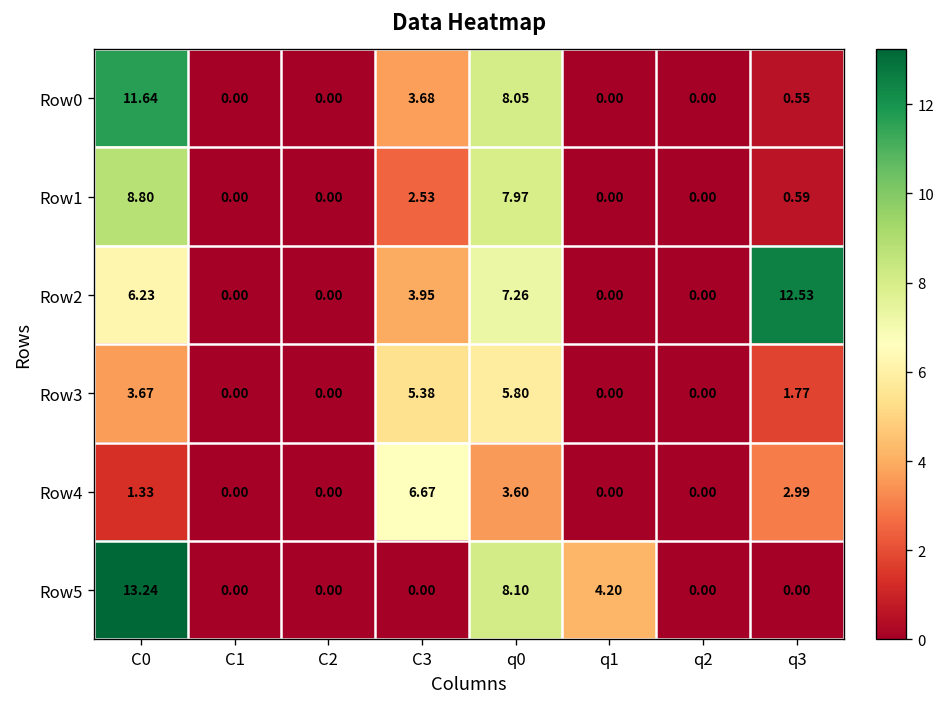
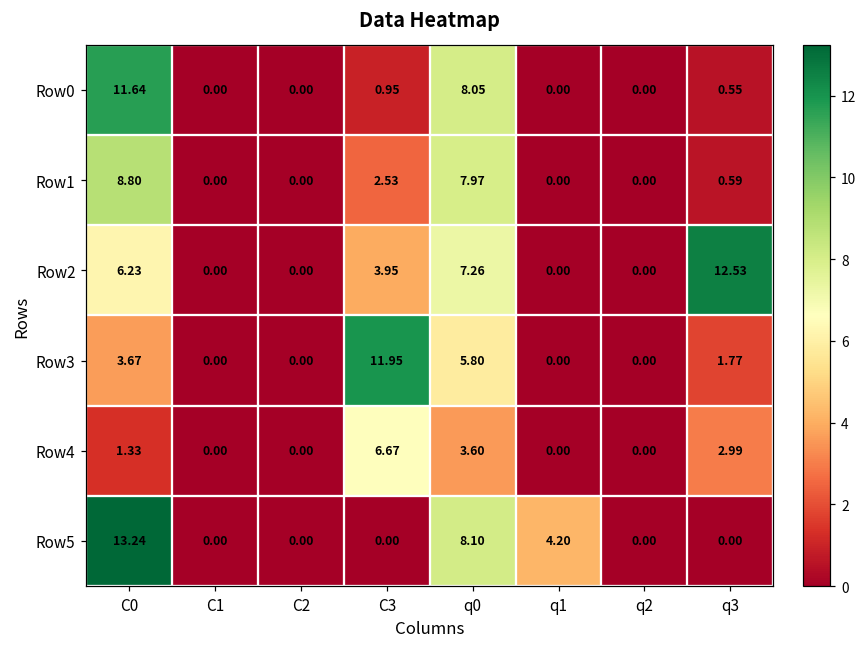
  {
    "Row0": {
      "C0": 11.64,
      "C1": 0.00,
      "C2": 0.00,
-     "C3": 3.68,
+     "C3": 0.95,
      "q0": 8.05,
      "q1": 0.00,
      "q2": 0.00,
      "q3": 0.55
    },
    "Row1": {
      "C0": 8.80,
      "C1": 0.00,
      "C2": 0.00,
      "C3": 2.53,
      "q0": 7.97,
      "q1": 0.00,
      "q2": 0.00,
      "q3": 0.59
    },
    "Row2": {
      "C0": 6.23,
      "C1": 0.00,
      "C2": 0.00,
      "C3": 3.95,
      "q0": 7.26,
      "q1": 0.00,
      "q2": 0.00,
      "q3": 12.53
    },
    "Row3": {
      "C0": 3.67,
      "C1": 0.00,
      "C2": 0.00,
-     "C3": 5.38,
+     "C3": 11.95,
      "q0": 5.80,
      "q1": 0.00,
      "q2": 0.00,
      "q3": 1.77
    },
    "Row4": {
      "C0": 1.33,
      "C1": 0.00,
      "C2": 0.00,
      "C3": 6.67,
      "q0": 3.60,
      "q1": 0.00,
      "q2": 0.00,
      "q3": 2.99
    },
    "Row5": {
      "C0": 13.24,
      "C1": 0.00,
      "C2": 0.00,
      "C3": 0.00,
      "q0": 8.10,
      "q1": 4.20,
      "q2": 0.00,
      "q3": 0.00
    }
  }
